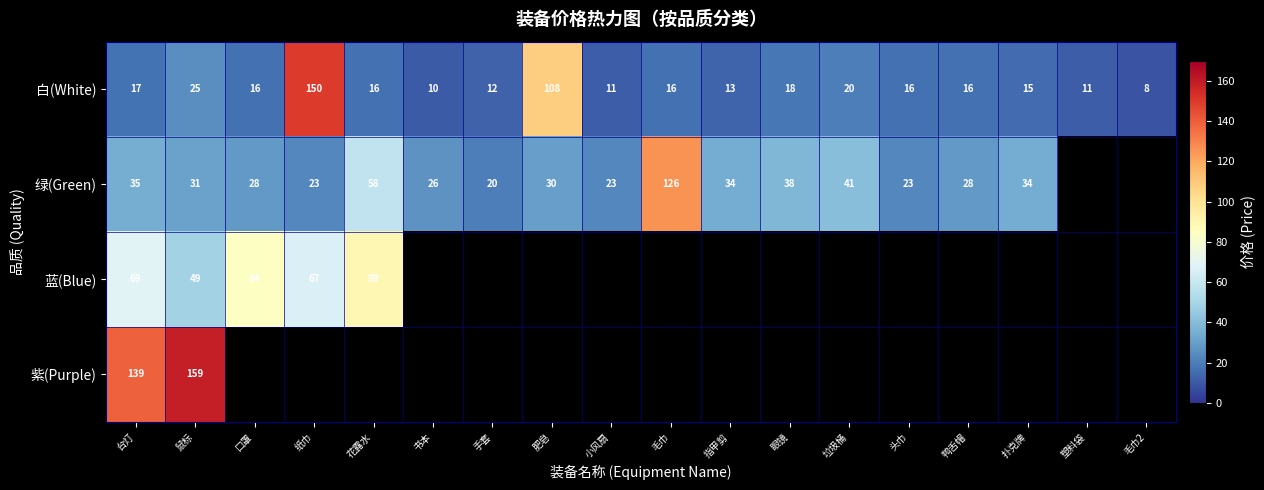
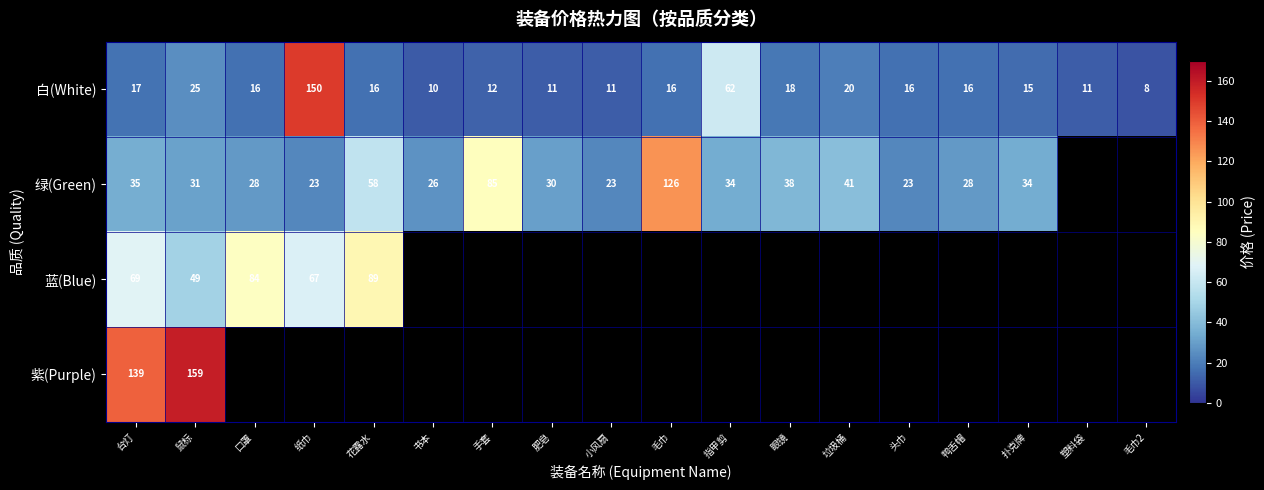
  {
    "白(White)": {
      "台灯": 17,
      "鼠标": 25,
      "口罩": 16,
      "纸巾": 150,
      "花露水": 16,
      "书本": 10,
      "手套": 12,
-     "肥皂": 108,
+     "肥皂": 11,
      "小风扇": 11,
      "毛巾": 16,
-     "指甲剪": 13,
+     "指甲剪": 62,
      "眼镜": 18,
      "垃圾桶": 20,
      "头巾": 16,
      "鸭舌帽": 16,
      "扑克牌": 15,
      "塑料袋": 11,
      "毛巾2": 8
    },
    "绿(Green)": {
      "台灯": 35,
      "鼠标": 31,
      "口罩": 28,
      "纸巾": 23,
      "花露水": 58,
      "书本": 26,
-     "手套": 20,
+     "手套": 85,
      "肥皂": 30,
      "小风扇": 23,
      "毛巾": 126,
      "指甲剪": 34,
      "眼镜": 38,
      "垃圾桶": 41,
      "头巾": 23,
      "鸭舌帽": 28,
      "扑克牌": 34
    },
    "蓝(Blue)": {
      "鼠标": 49,
      "口罩": 84,
      "花露水": 89
    },
    "紫(Purple)": {
      "台灯": 139,
      "鼠标": 159
    }
  }
